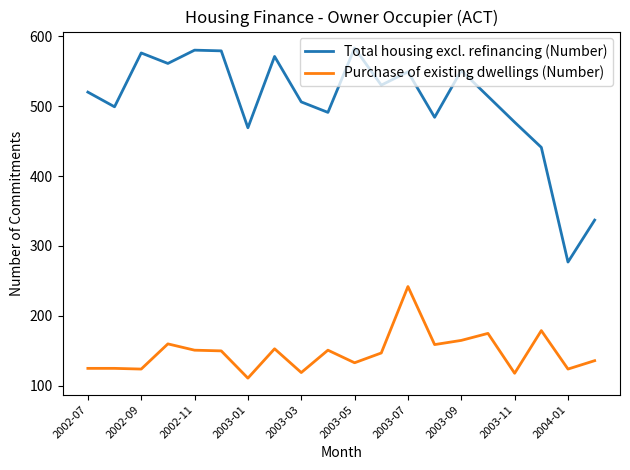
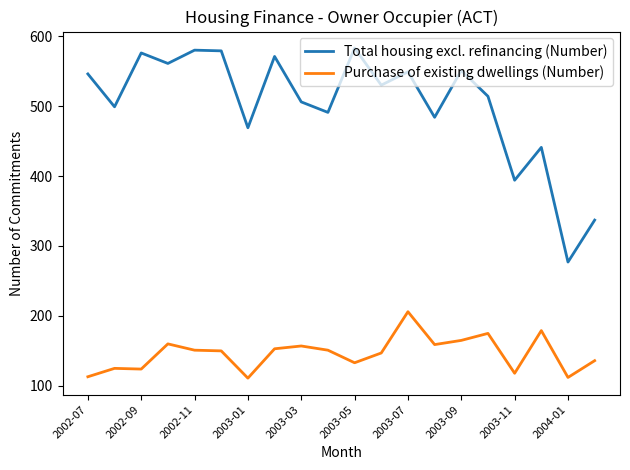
  {
    "Total housing excl. refinancing (Number)": {
-     "2002-07": 520,
+     "2002-07": 550,
      "2002-09": 580,
      "2002-11": 580,
      "2003-01": 470,
      "2003-03": 510,
-     "2003-11": 480,
+     "2003-11": 390,
      "2004-01": 280
    },
    "Purchase of existing dwellings (Number)": {
-     "2002-07": 130,
+     "2002-07": 110,
      "2002-09": 120,
      "2002-11": 150,
      "2003-01": 110,
-     "2003-03": 120,
+     "2003-03": 160,
      "2003-05": 130,
-     "2003-07": 240,
+     "2003-07": 210,
      "2003-09": 170,
      "2003-11": 120,
-     "2004-01": 120
+     "2004-01": 110
    }
  }
